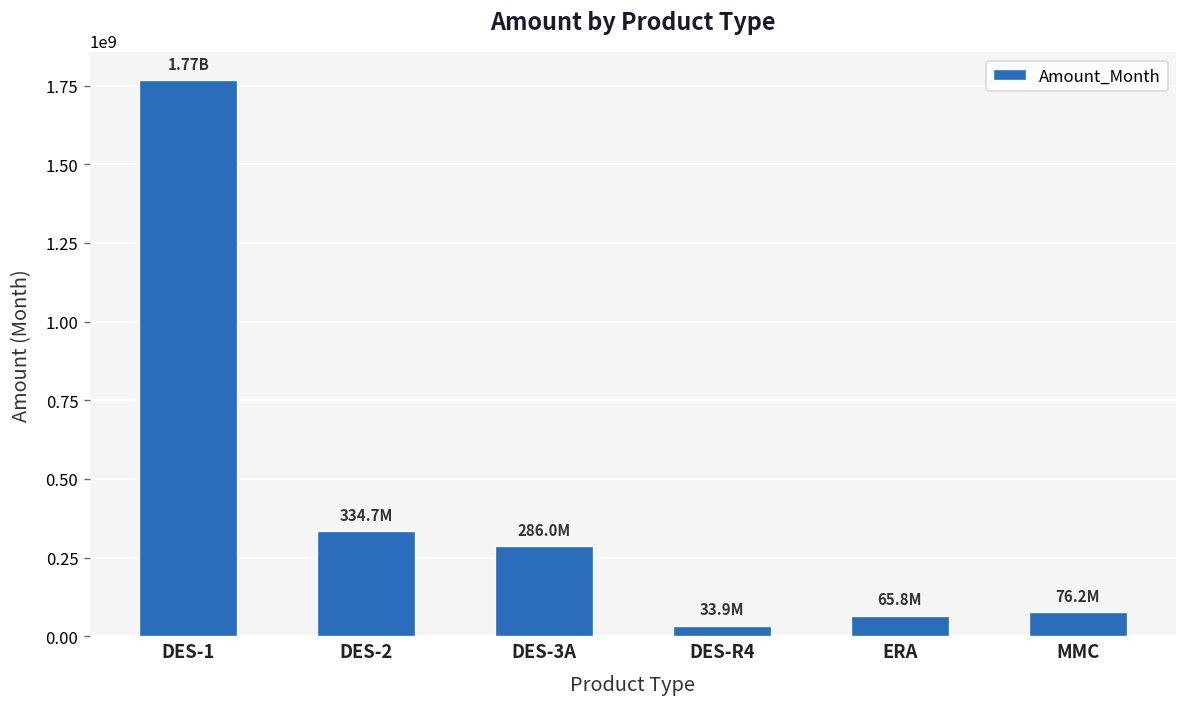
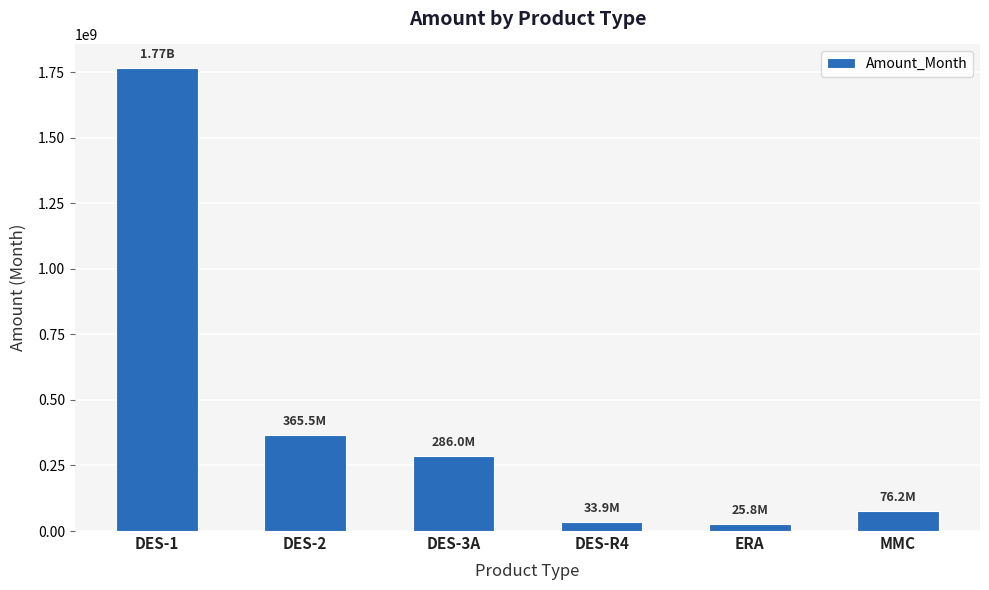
  {
    "DES-1": "1.77B",
-   "DES-2": "334.7M",
+   "DES-2": "365.5M",
    "DES-3A": "286.0M",
    "DES-R4": "33.9M",
-   "ERA": "65.8M",
+   "ERA": "25.8M",
    "MMC": "76.2M"
  }
